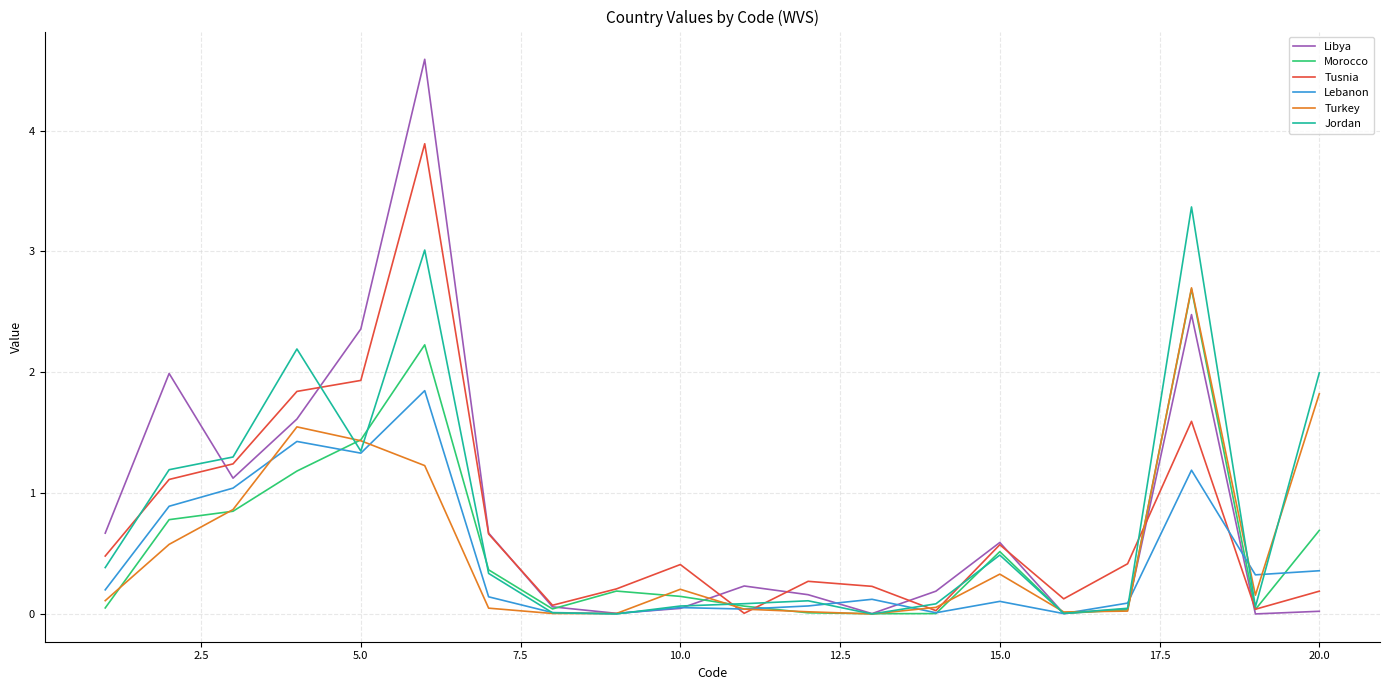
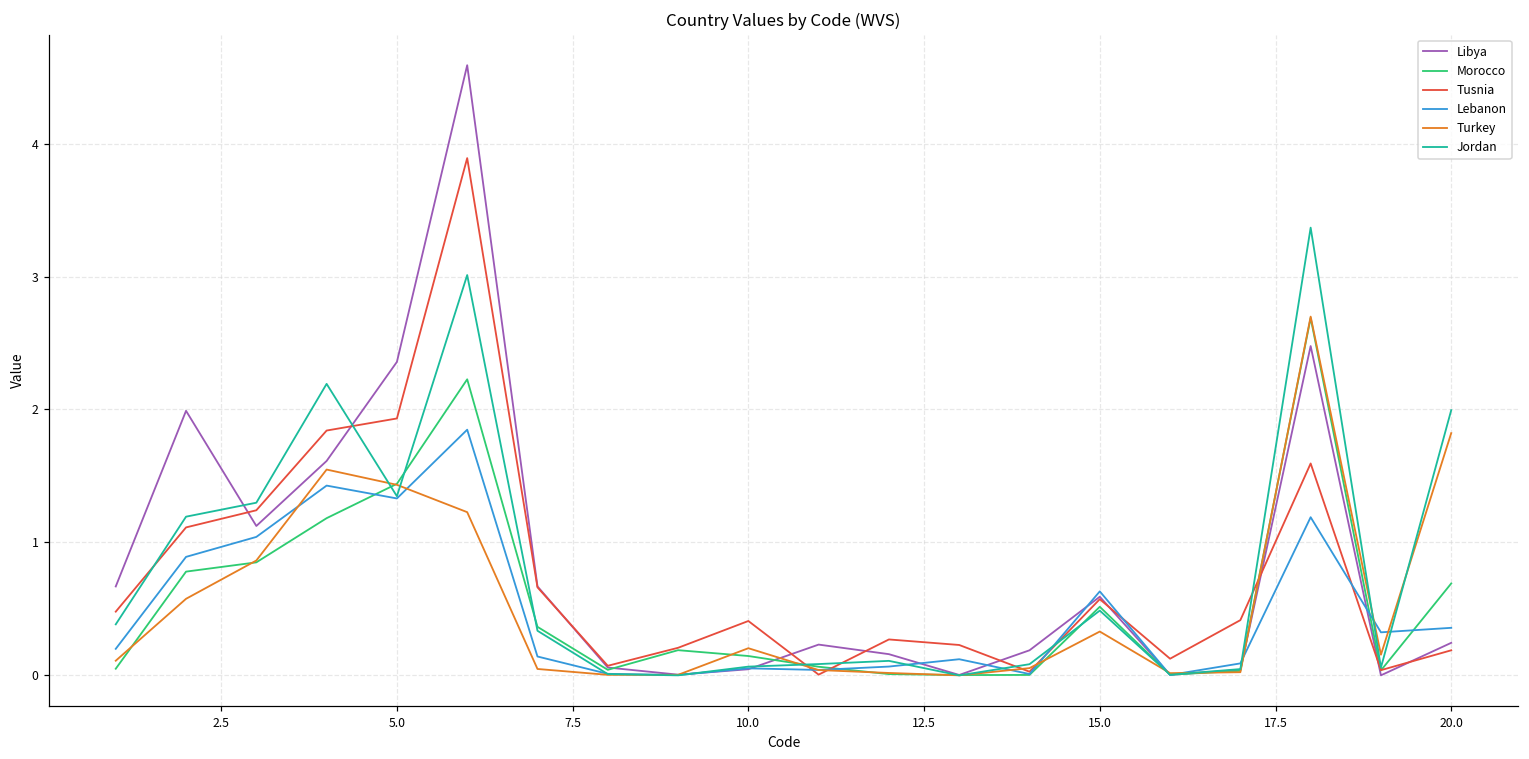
  {
    "Libya": {
      "5.0": 2.36,
-     "20.0": 0.02
+     "20.0": 0.24
    },
    "Lebanon": {
-     "15.0": 0.10,
+     "15.0": 0.63,
      "20.0": 0.36
    }
  }
